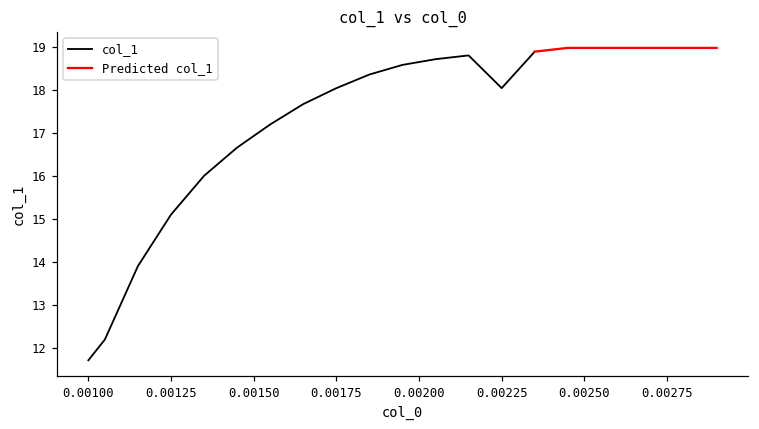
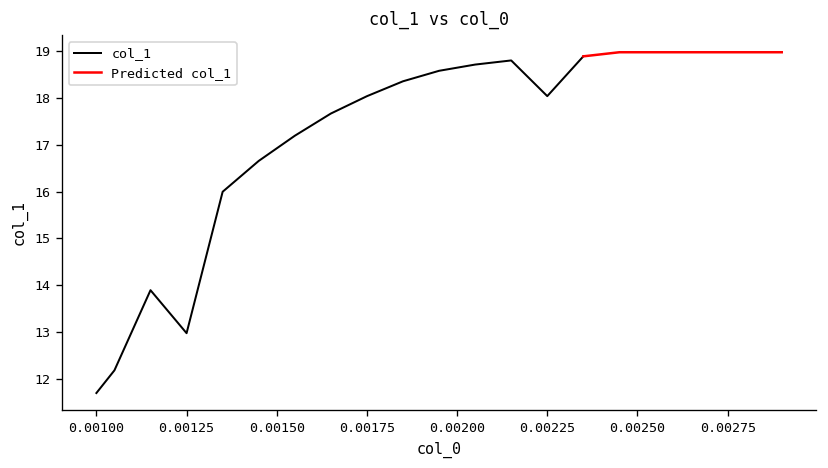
  {
    "col_1": {
      "0.00100": 11.7,
-     "0.00125": 15.1,
+     "0.00125": 13.0,
      "0.00175": 18.0,
      "0.00225": 18.0
    }
  }
